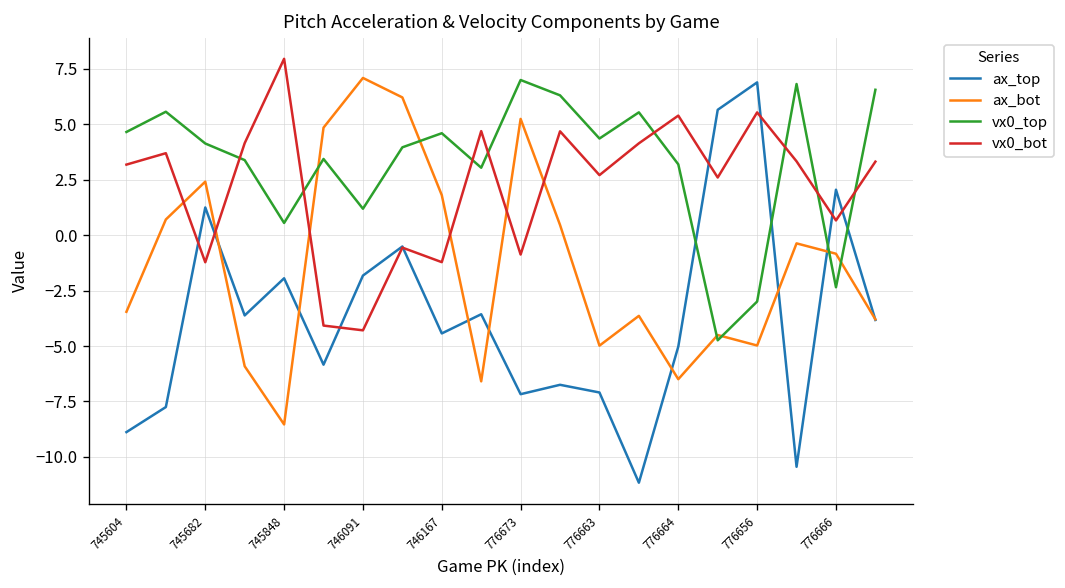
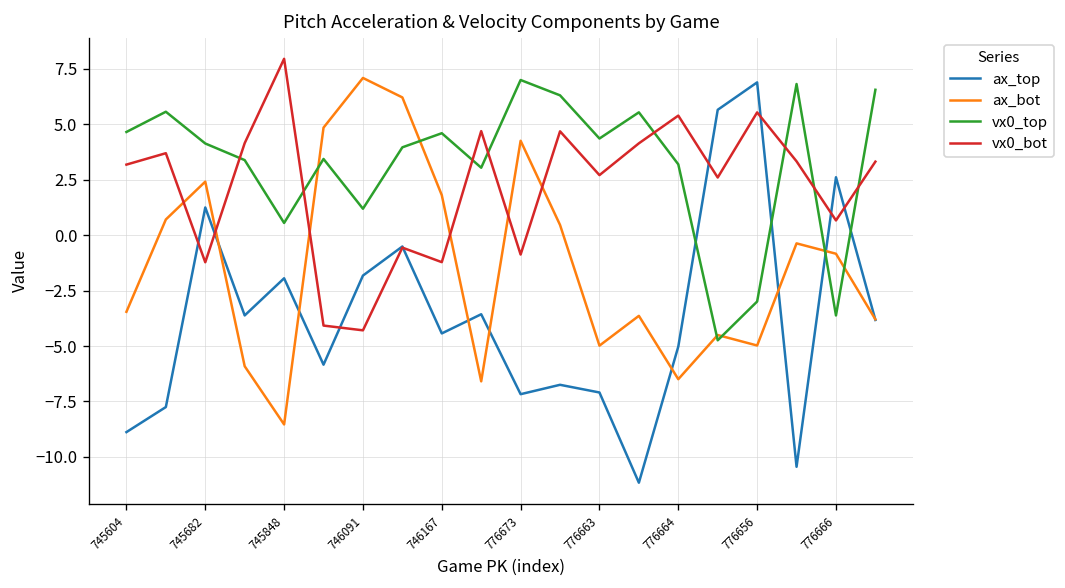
  {
    "ax_top": {
      "745604": -8.9,
      "745682": 1.2,
      "745848": -1.9,
      "746091": -1.8,
      "746167": -4.4,
      "776673": -7.2,
      "776663": -7.1,
      "776664": -5.0,
      "776656": 6.9,
-     "776666": 2.0
+     "776666": 2.6
    },
    "ax_bot": {
      "745604": -3.5,
      "745682": 2.4,
      "745848": -8.5,
      "746091": 7.1,
      "746167": 1.8,
-     "776673": 5.2,
+     "776673": 4.3,
      "776663": -5.0,
      "776664": -6.5,
      "776656": -5.0,
      "776666": -0.8
    },
    "vx0_top": {
      "745604": 4.7,
      "745682": 4.1,
      "745848": 0.6,
      "746091": 1.2,
      "746167": 4.6,
      "776673": 7.0,
      "776663": 4.4,
      "776664": 3.2,
      "776656": -3.0,
-     "776666": -2.3
+     "776666": -3.6
    },
    "vx0_bot": {
      "745604": 3.2,
      "745682": -1.2,
      "745848": 8.0,
      "746091": -4.3,
      "746167": -1.2,
      "776673": -0.9,
      "776663": 2.7,
      "776664": 5.4,
      "776656": 5.5,
      "776666": 0.7
    }
  }
